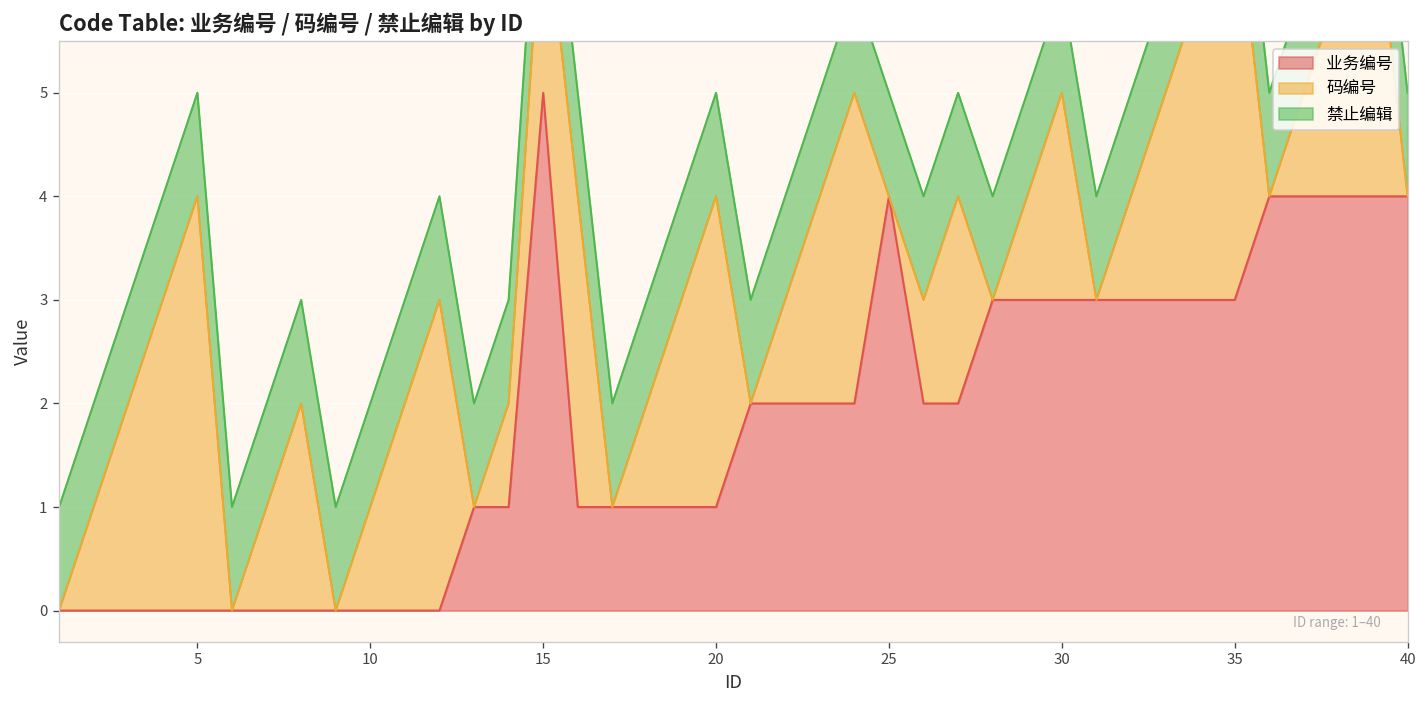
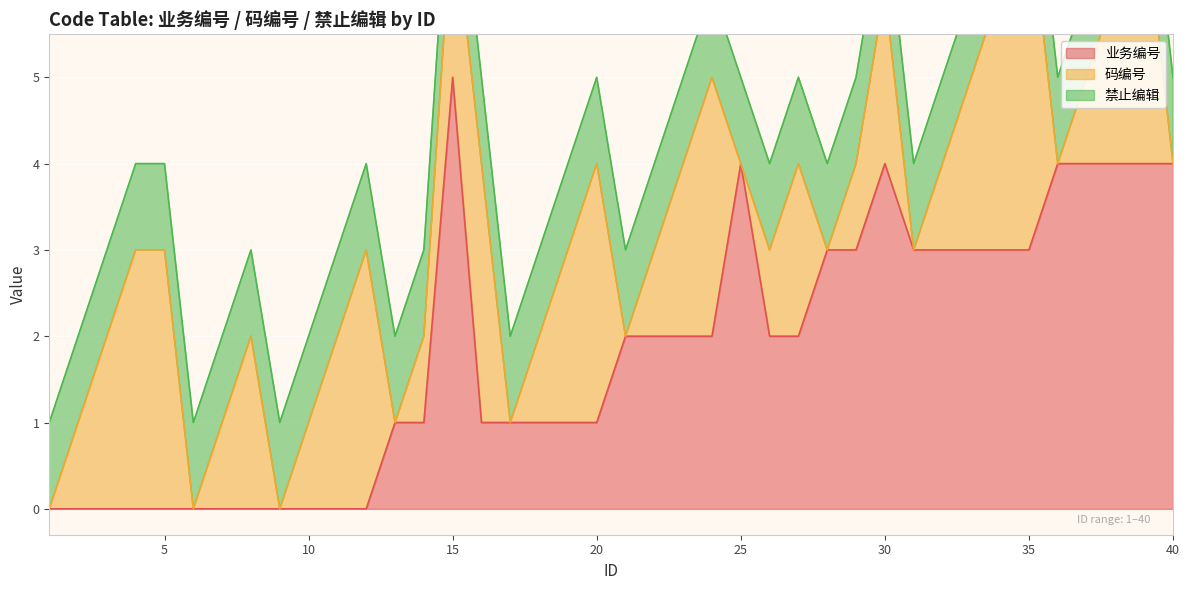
  {
    "业务编号": {
      "5": 0,
      "10": 0,
      "15": 5,
      "20": 1,
-     "30": 3,
+     "30": 4,
      "35": 3
    },
    "码编号": {
-     "5": 4,
+     "5": 3,
      "10": 1,
      "20": 4
    },
    "禁止编辑": {
      "10": 2,
      "20": 5,
      "25": 5,
      "40": 5
    }
  }
